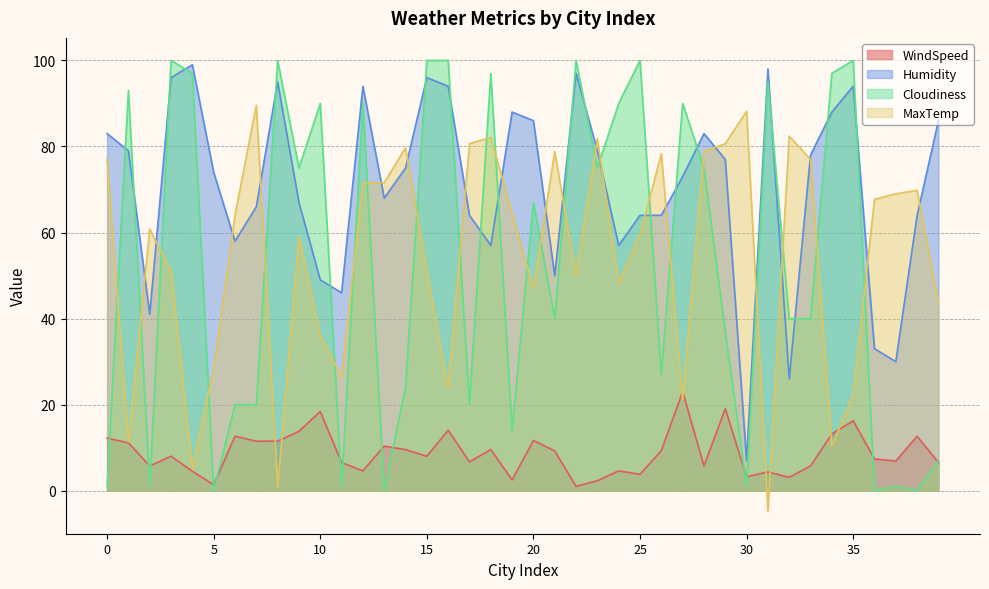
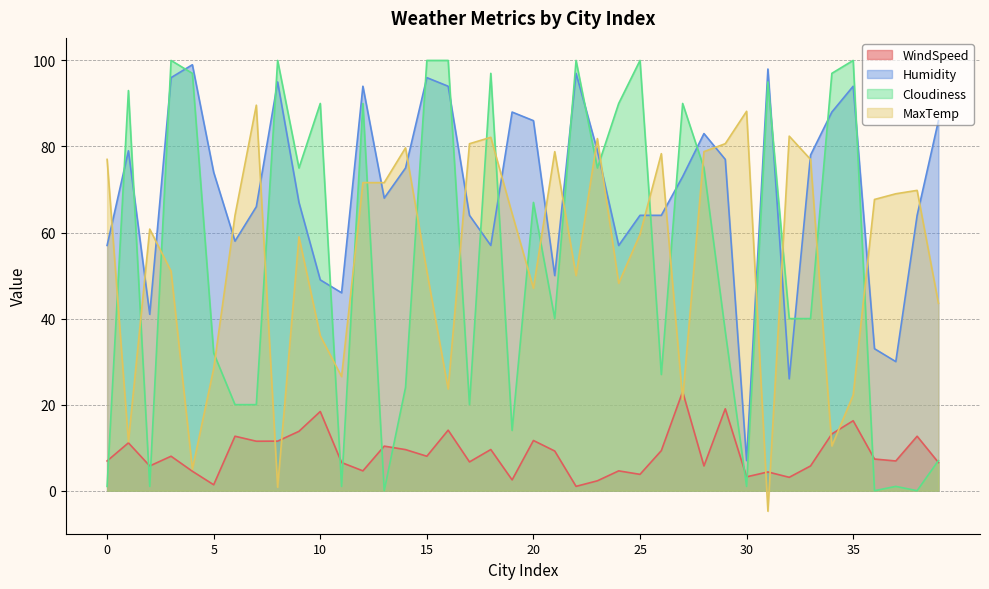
  {
    "WindSpeed": {
-     "0": 12,
+     "0": 7,
      "5": 1,
      "10": 18,
      "15": 8,
      "20": 12,
      "25": 4,
      "30": 3,
      "35": 16
    },
    "Humidity": {
-     "0": 83,
+     "0": 57,
      "5": 74,
      "10": 49,
      "15": 96,
      "20": 86,
      "25": 64,
      "30": 7,
      "35": 94
    },
    "Cloudiness": {
      "0": 1,
-     "5": 0,
+     "5": 32,
      "10": 90,
      "15": 100,
      "20": 67,
      "25": 100,
      "30": 1,
      "35": 100
    }
  }
